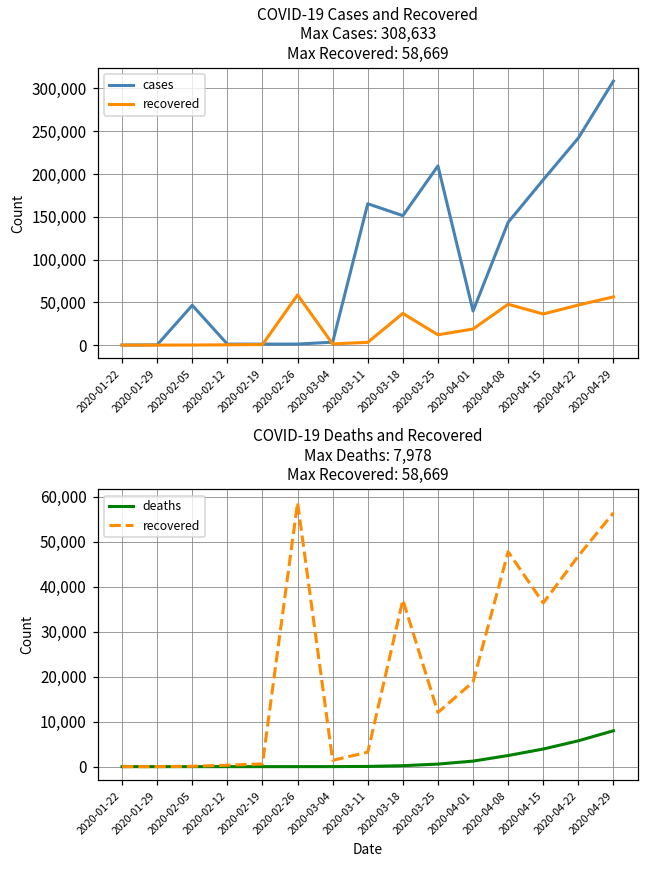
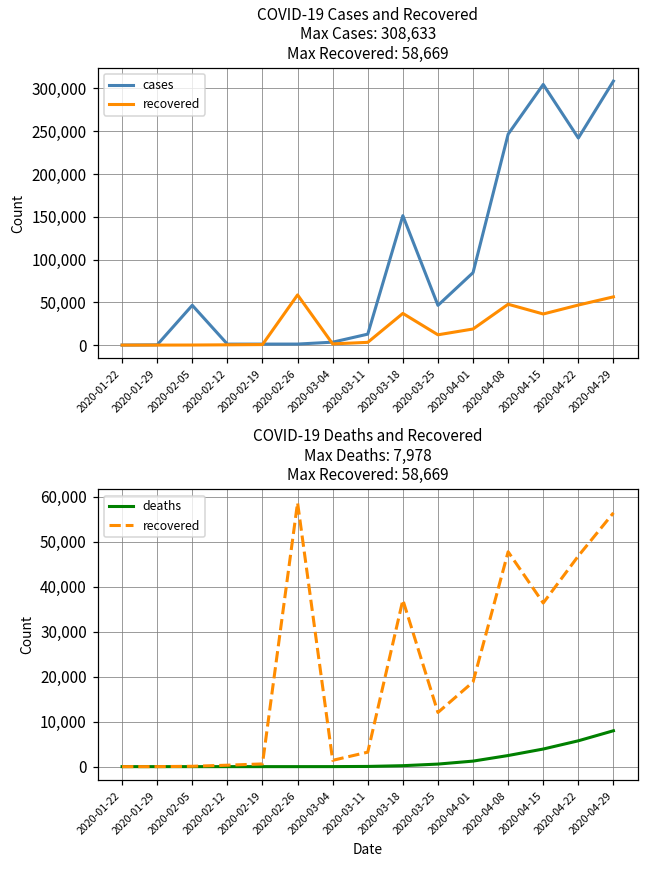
  {
    "COVID-19 Cases and Recovered Max Cases: 308,633 Max Recovered: 58,669": {
      "cases": {
        "2020-02-05": "50,000",
        "2020-02-26": "0",
-       "2020-03-11": "170,000",
+       "2020-03-11": "10,000",
        "2020-03-18": "150,000",
-       "2020-03-25": "210,000",
-       "2020-04-01": "40,000",
-       "2020-04-08": "140,000",
-       "2020-04-15": "190,000",
+       "2020-03-25": "50,000",
+       "2020-04-01": "80,000",
+       "2020-04-08": "250,000",
+       "2020-04-15": "300,000",
        "2020-04-22": "240,000",
        "2020-04-29": "310,000"
      },
      "recovered": {
        "2020-02-05": "0",
        "2020-02-26": "60,000",
        "2020-03-11": "0",
        "2020-03-18": "40,000",
        "2020-03-25": "10,000",
        "2020-04-01": "20,000",
        "2020-04-08": "50,000",
        "2020-04-15": "40,000",
        "2020-04-22": "50,000",
        "2020-04-29": "60,000"
      }
    },
    "COVID-19 Deaths and Recovered Max Deaths: 7,978 Max Recovered: 58,669": {
      "deaths": {
        "2020-02-26": "0",
        "2020-03-04": "0",
        "2020-03-11": "0",
        "2020-03-18": "0",
        "2020-03-25": "1,000",
        "2020-04-01": "1,000",
        "2020-04-08": "2,000",
        "2020-04-15": "4,000",
        "2020-04-22": "6,000",
        "2020-04-29": "8,000"
      },
      "recovered": {
        "2020-02-26": "59,000",
        "2020-03-04": "1,000",
        "2020-03-11": "3,000",
        "2020-03-18": "37,000",
        "2020-03-25": "12,000",
        "2020-04-01": "19,000",
        "2020-04-08": "48,000",
        "2020-04-15": "36,000",
        "2020-04-22": "47,000",
        "2020-04-29": "56,000"
      }
    }
  }
